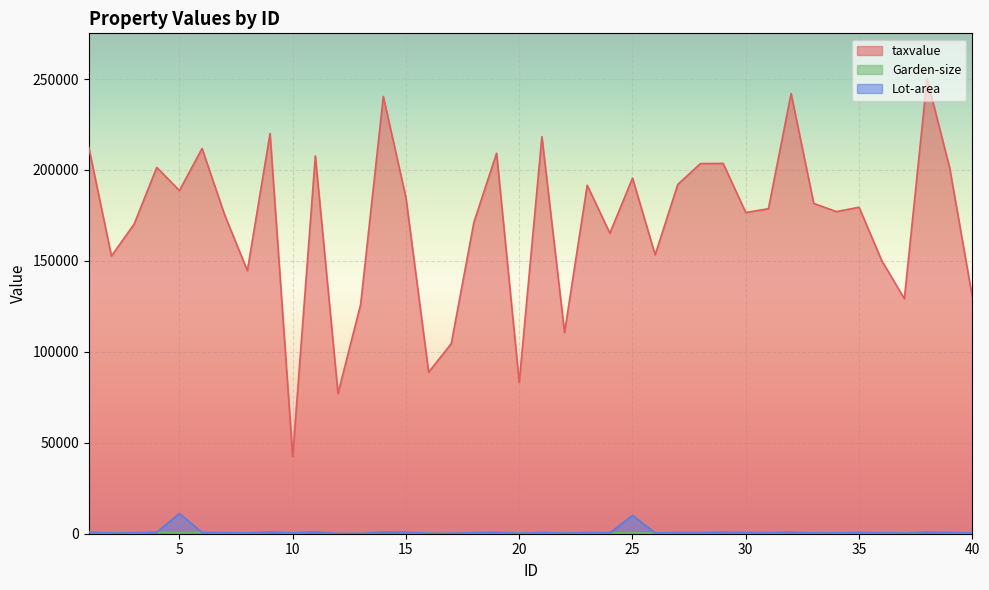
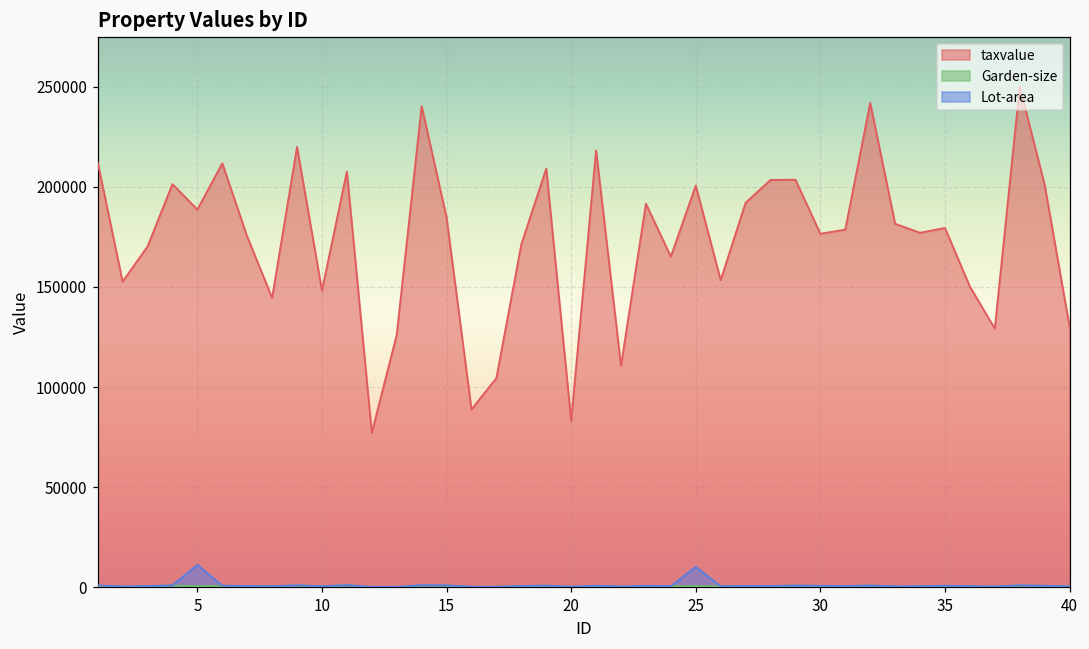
  {
    "taxvalue": {
      "5": 189000,
-     "10": 42000,
+     "10": 148000,
      "15": 185000,
      "20": 83000,
-     "25": 196000,
+     "25": 201000,
      "30": 177000,
      "35": 180000,
      "40": 130000
    },
    "Garden-size": {
      "5": 1000,
      "25": 1000
    },
    "Lot-area": {
      "5": 11000,
      "25": 10000
    }
  }
